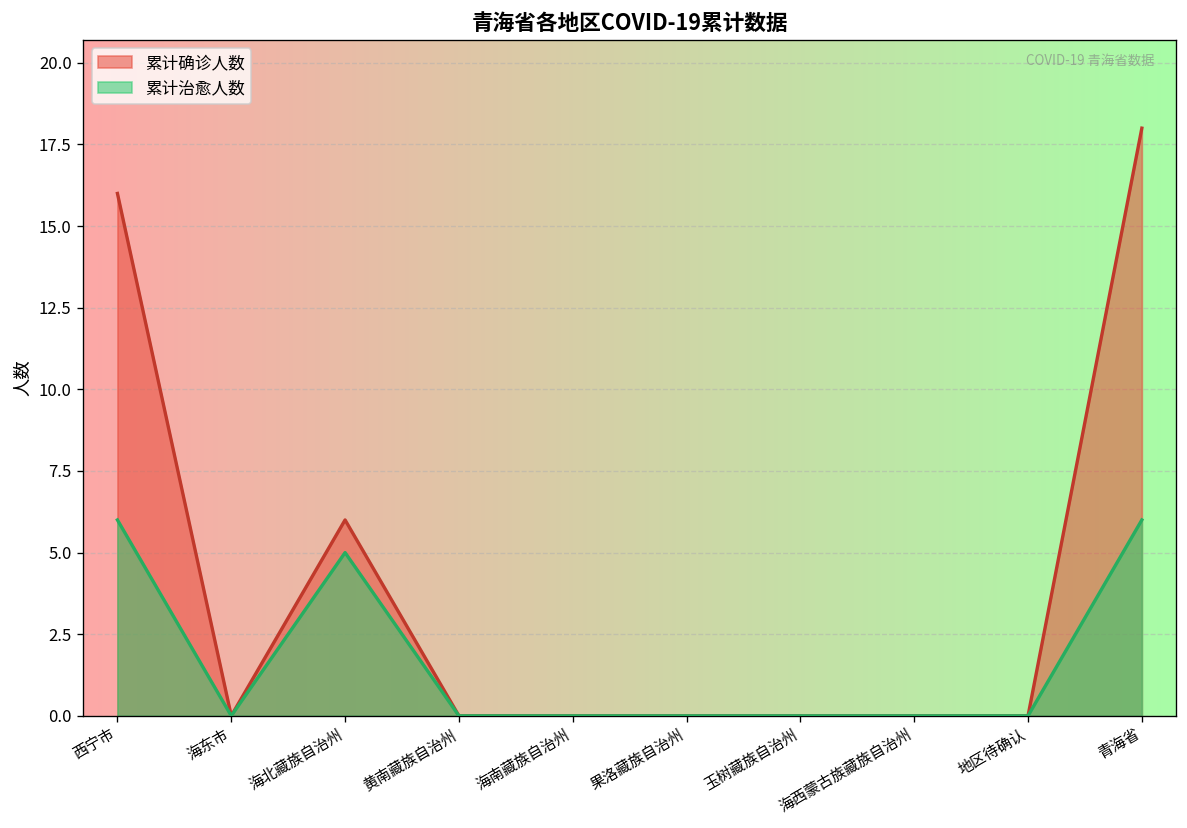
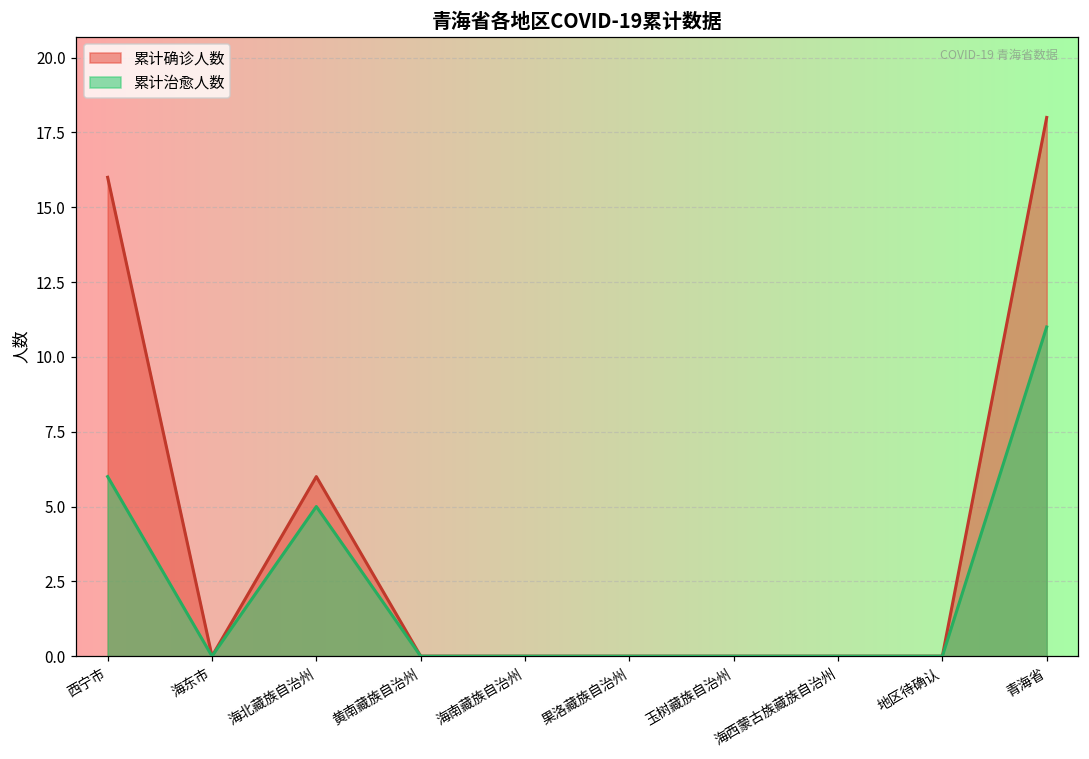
  {
    "累计确诊人数": {
      "西宁市": 16,
      "海北藏族自治州": 6,
      "青海省": 18
    },
    "累计治愈人数": {
      "西宁市": 6,
      "海北藏族自治州": 5,
-     "青海省": 6
+     "青海省": 11
    }
  }
